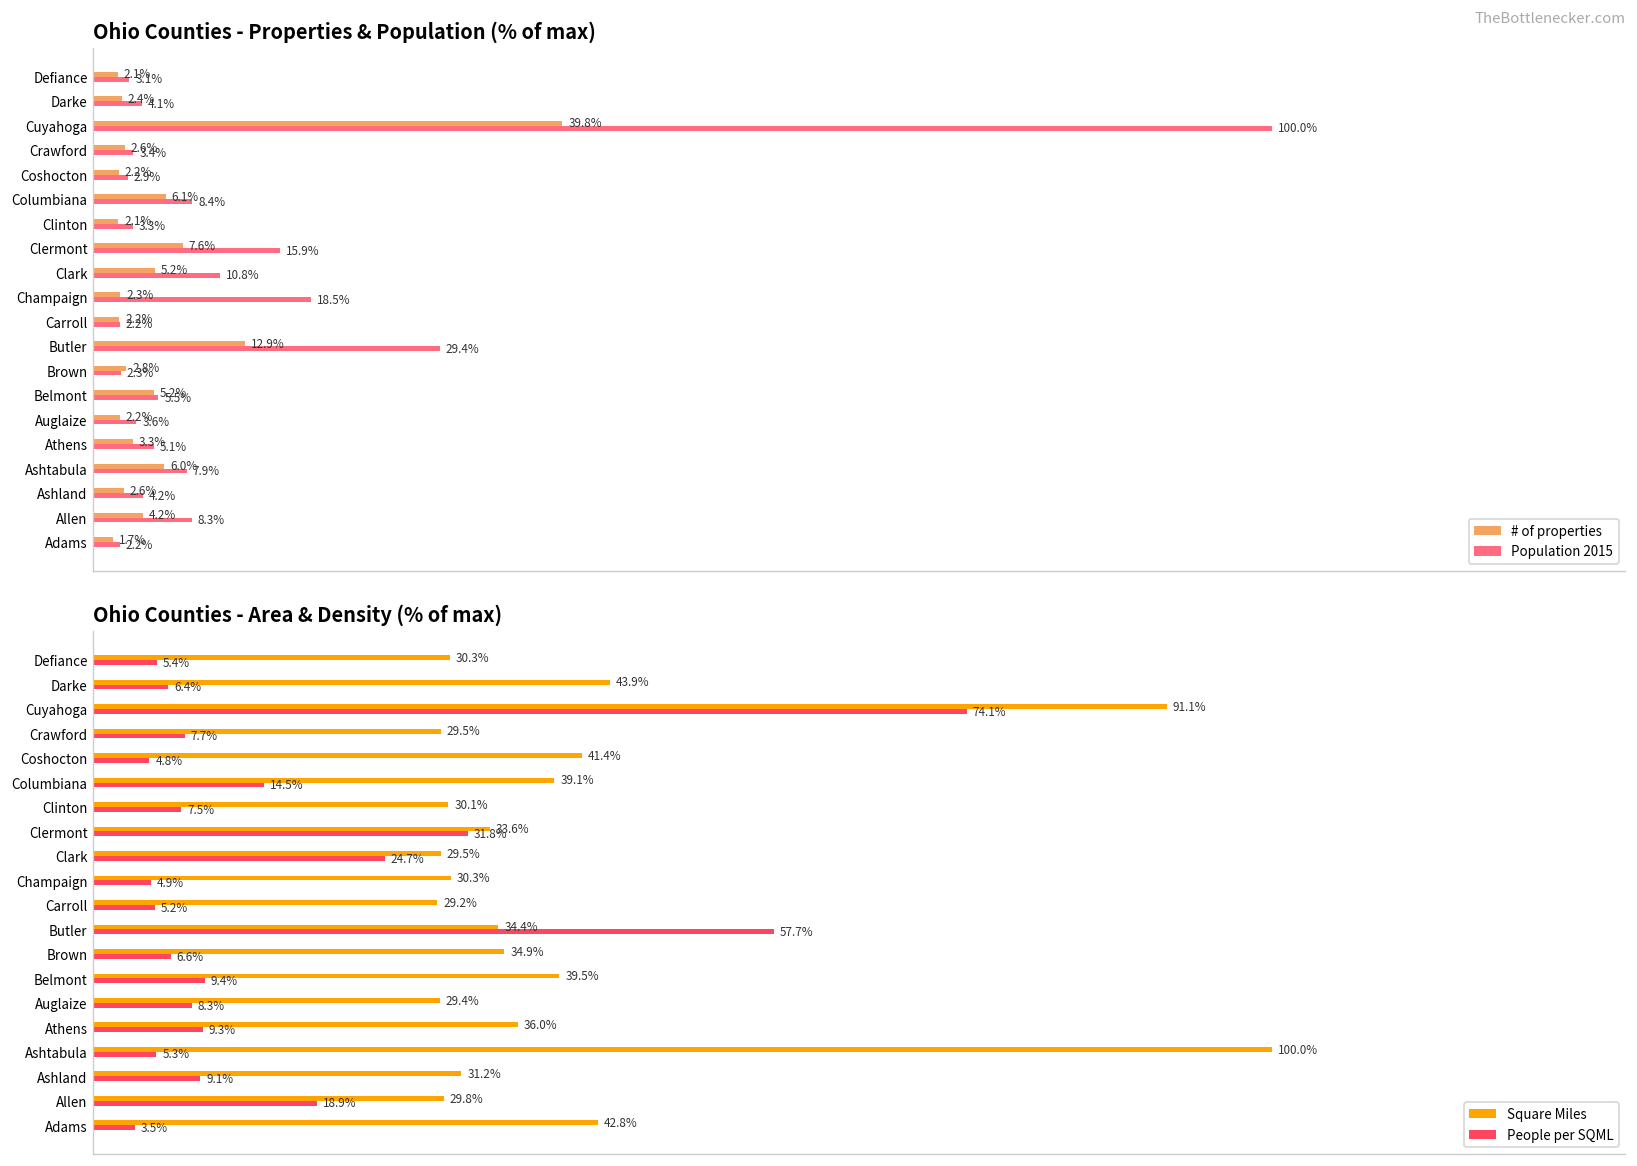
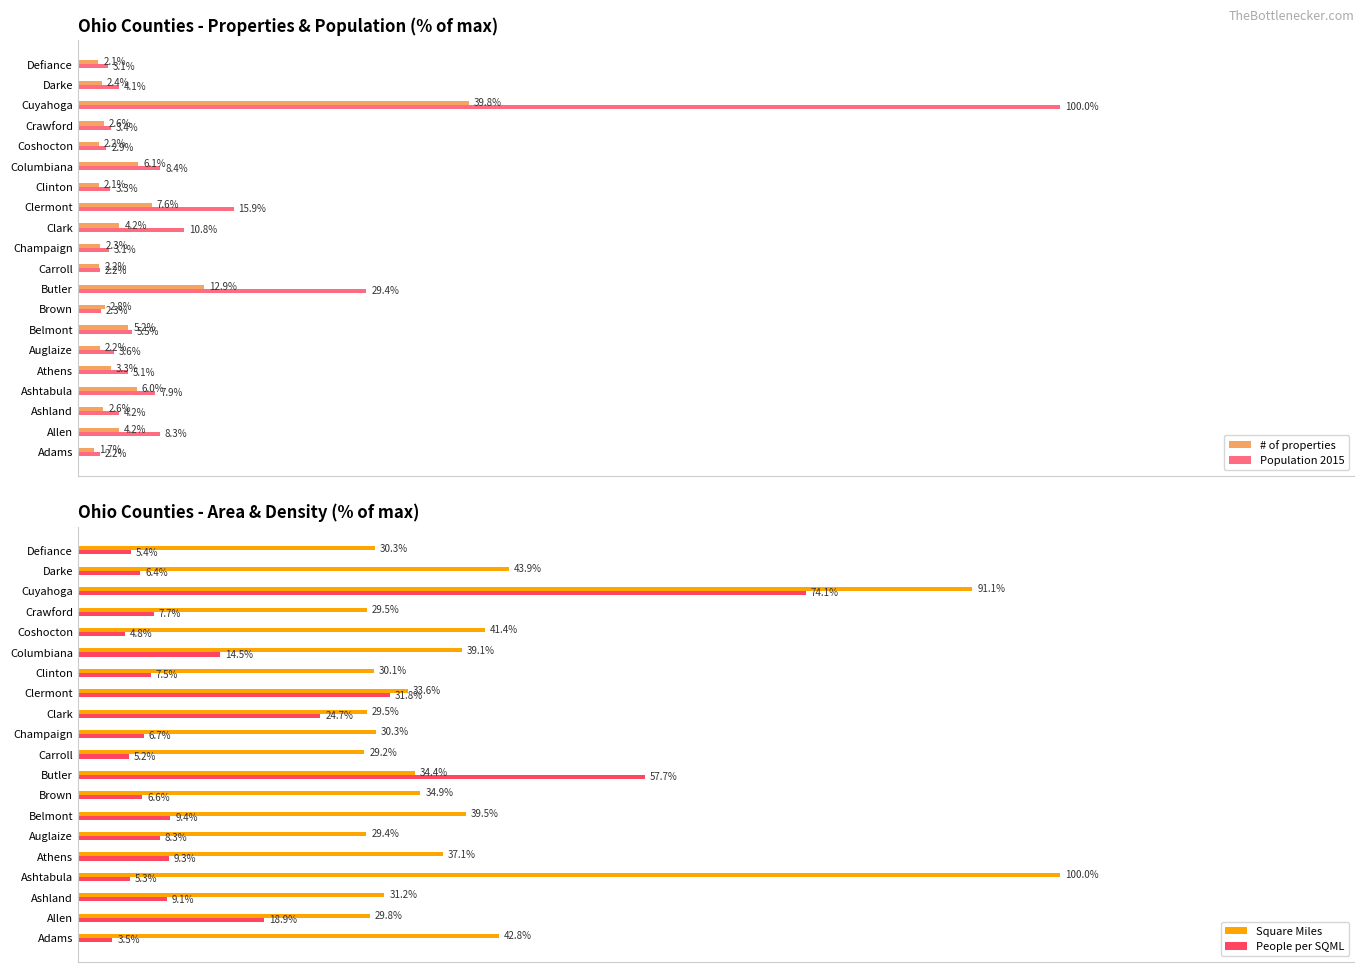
  {
    "Ohio Counties - Properties & Population (% of max)": {
      "# of properties": {
        "Darke": "2.4%",
        "Cuyahoga": "39.8%",
        "Columbiana": "6.1%",
        "Clermont": "7.6%",
-       "Clark": "5.2%",
+       "Clark": "4.2%",
        "Champaign": "2.3%",
        "Butler": "12.9%",
        "Athens": "3.3%",
        "Ashtabula": "6.0%",
        "Allen": "4.2%"
      },
      "Population 2015": {
        "Darke": "4.1%",
        "Cuyahoga": "100.0%",
        "Columbiana": "8.4%",
        "Clermont": "15.9%",
        "Clark": "10.8%",
-       "Champaign": "18.5%",
+       "Champaign": "3.1%",
        "Butler": "29.4%",
        "Athens": "5.1%",
        "Ashtabula": "7.9%",
        "Allen": "8.3%"
      }
    },
    "Ohio Counties - Area & Density (% of max)": {
      "Square Miles": {
        "Defiance": "30.3%",
        "Darke": "43.9%",
        "Cuyahoga": "91.1%",
        "Crawford": "29.5%",
        "Coshocton": "41.4%",
        "Columbiana": "39.1%",
        "Clinton": "30.1%",
        "Clark": "29.5%",
        "Champaign": "30.3%",
        "Carroll": "29.2%",
        "Butler": "34.4%",
        "Brown": "34.9%",
        "Belmont": "39.5%",
        "Auglaize": "29.4%",
-       "Athens": "36.0%",
+       "Athens": "37.1%",
        "Ashtabula": "100.0%",
        "Ashland": "31.2%",
        "Allen": "29.8%",
        "Adams": "42.8%"
      },
      "People per SQML": {
        "Defiance": "5.4%",
        "Darke": "6.4%",
        "Cuyahoga": "74.1%",
        "Crawford": "7.7%",
        "Coshocton": "4.8%",
        "Columbiana": "14.5%",
        "Clinton": "7.5%",
        "Clark": "24.7%",
-       "Champaign": "4.9%",
+       "Champaign": "6.7%",
        "Carroll": "5.2%",
        "Butler": "57.7%",
        "Brown": "6.6%",
        "Belmont": "9.4%",
        "Auglaize": "8.3%",
        "Athens": "9.3%",
        "Ashtabula": "5.3%",
        "Ashland": "9.1%",
        "Allen": "18.9%",
        "Adams": "3.5%"
      }
    }
  }
